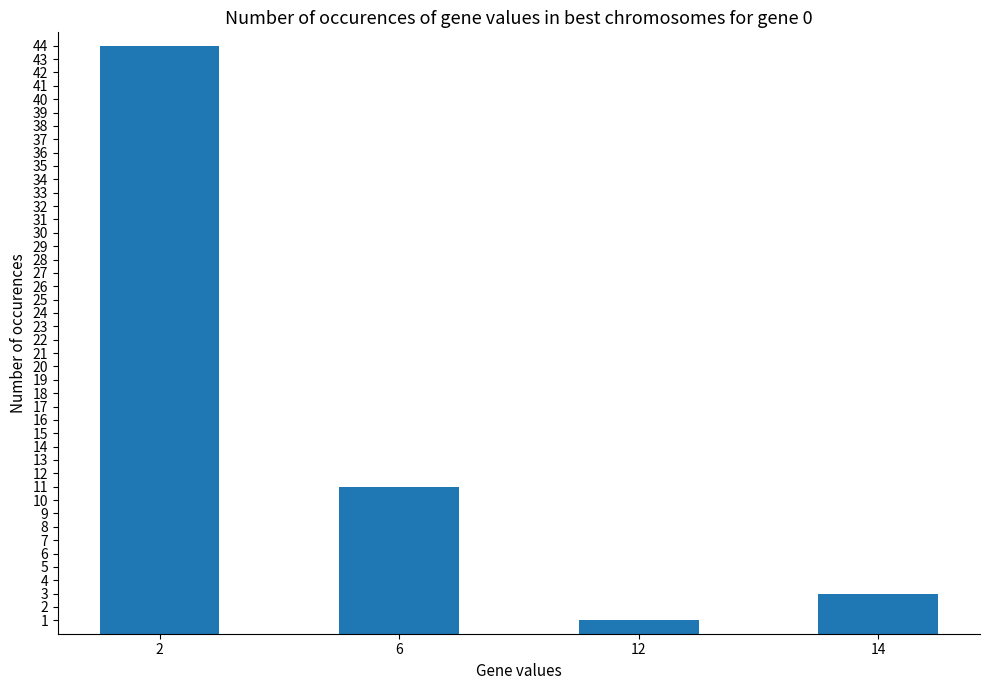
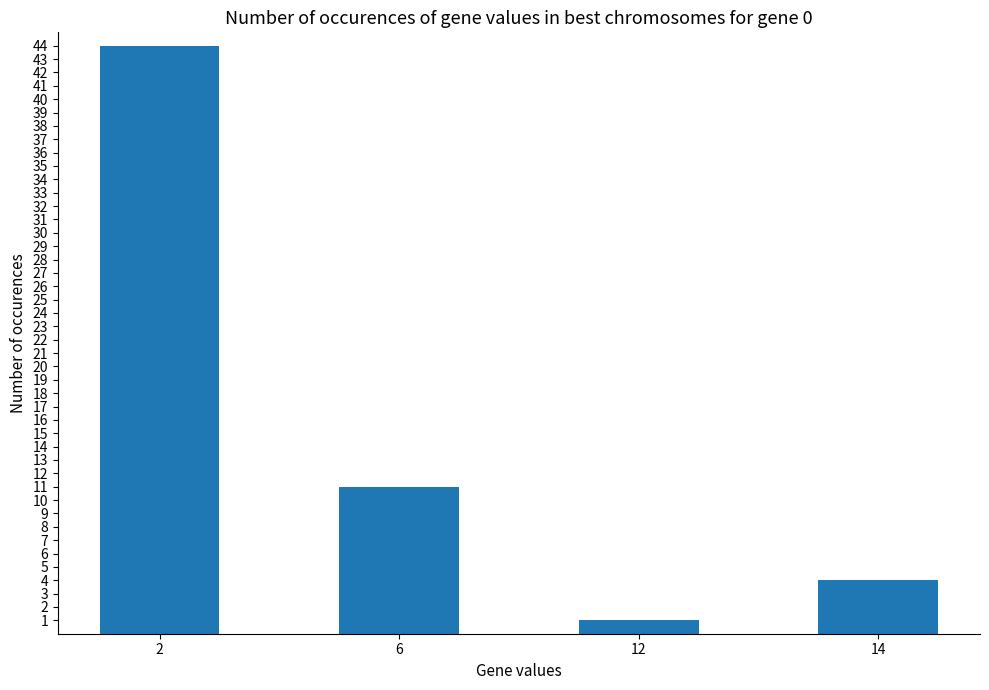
  {
    "2": 44,
    "6": 11,
    "12": 1,
-   "14": 3
+   "14": 4
  }
